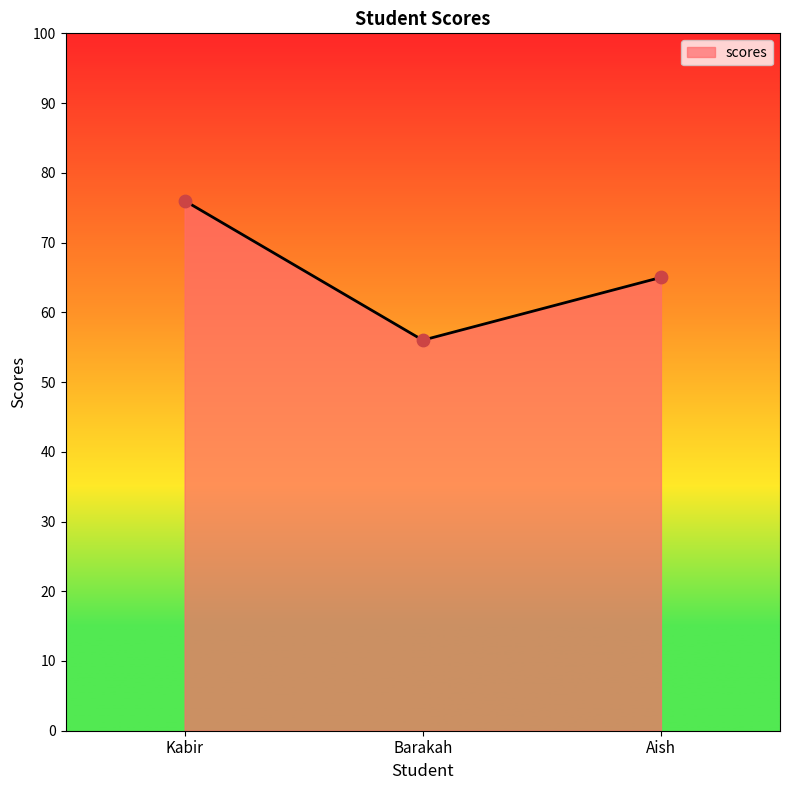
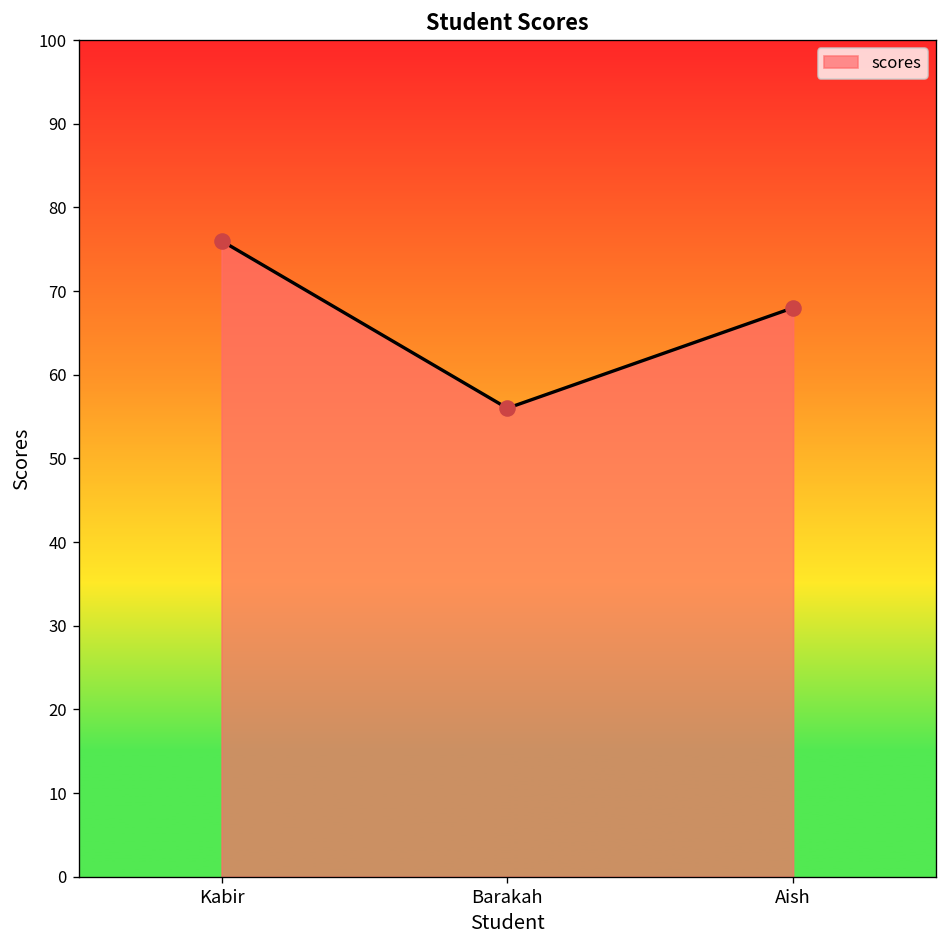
  {
    "Kabir": 76,
    "Barakah": 56,
-   "Aish": 65
+   "Aish": 68
  }
